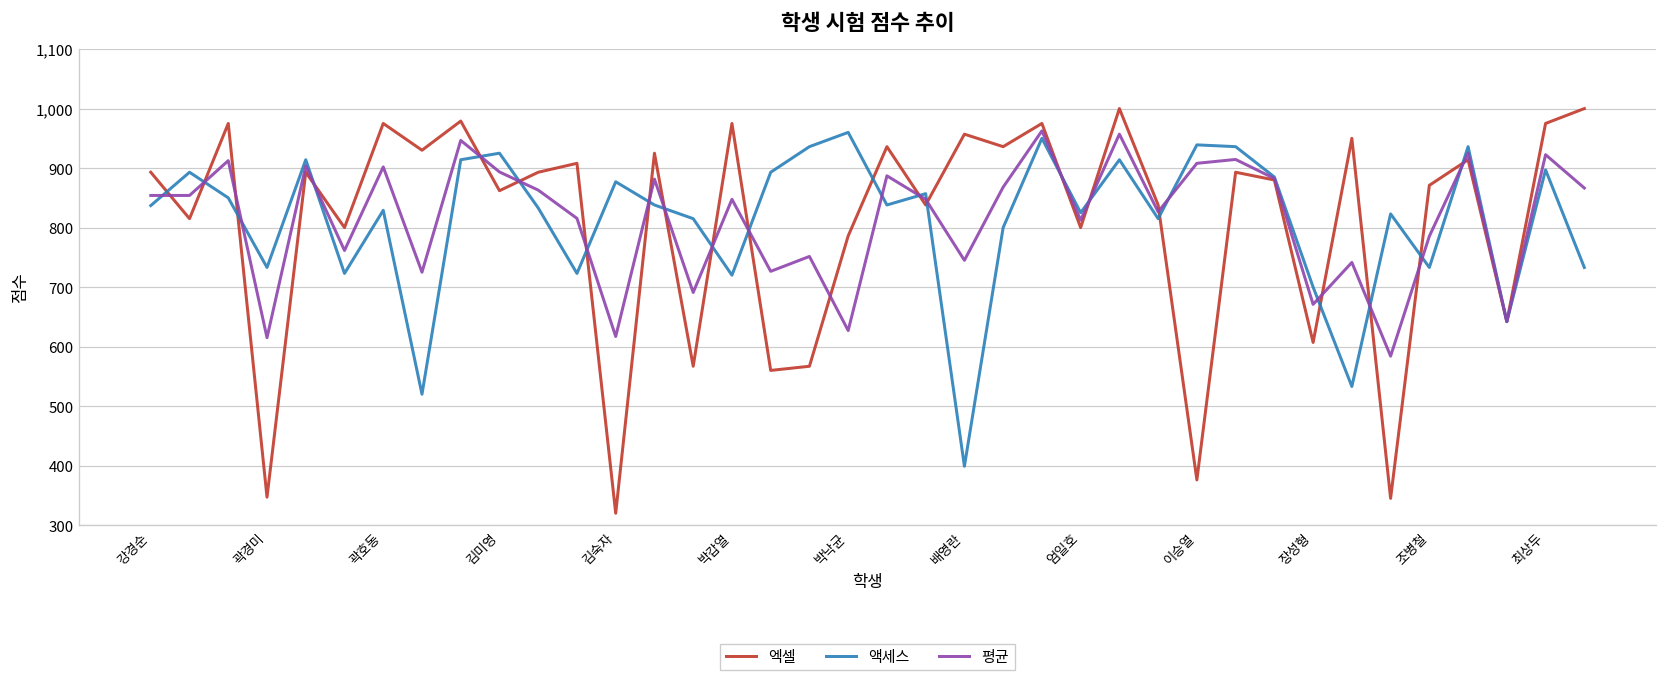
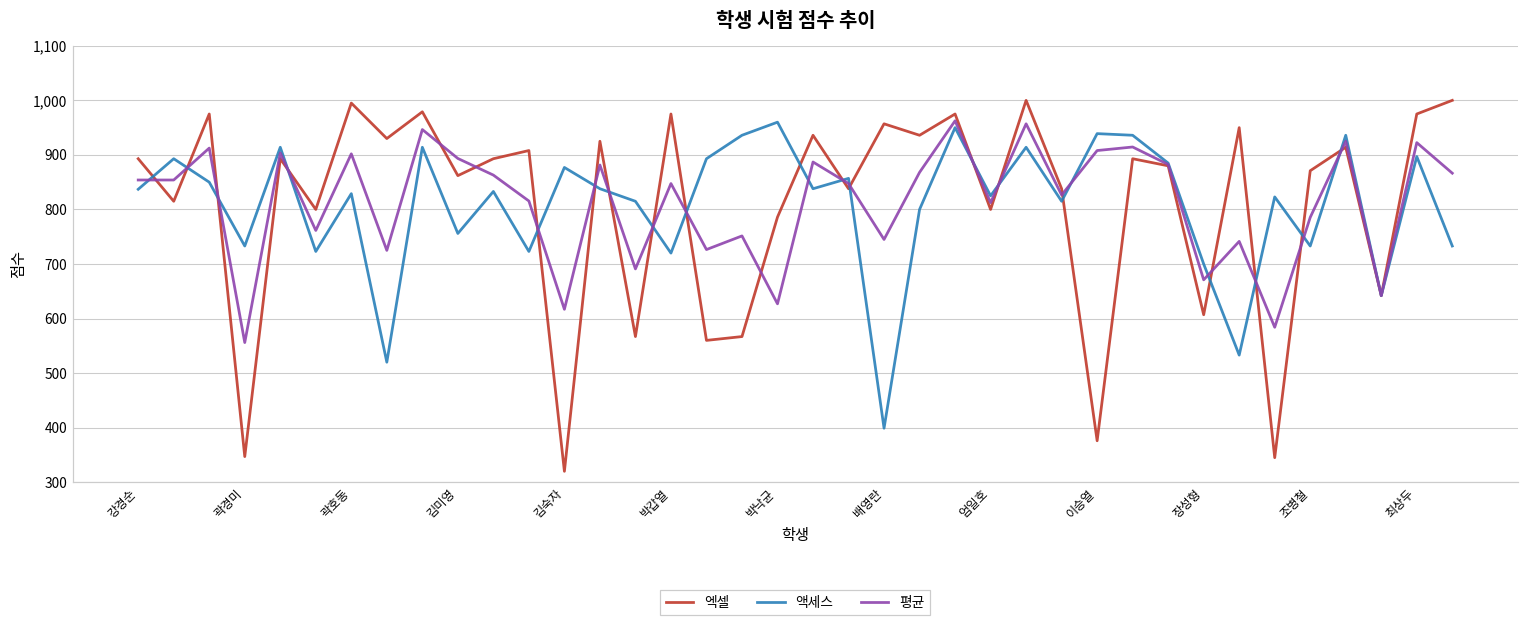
  {
    "엑셀": {
      "강경순": "890",
      "곽경미": "350",
-     "곽호동": "980",
+     "곽호동": "1,000",
      "김미영": "860",
      "김숙자": "320",
      "박갑열": "980",
      "박낙균": "790",
      "배영란": "960",
      "엄일호": "800",
      "이승열": "380",
      "장성형": "610",
      "조병철": "870",
      "최상두": "980"
    },
    "액세스": {
      "강경순": "840",
      "곽경미": "730",
      "곽호동": "830",
-     "김미영": "930",
+     "김미영": "760",
      "김숙자": "880",
      "박갑열": "720",
      "박낙균": "960",
      "배영란": "400",
      "엄일호": "830",
      "이승열": "940",
      "장성형": "700",
      "조병철": "730",
      "최상두": "900"
    },
    "평균": {
      "강경순": "850",
-     "곽경미": "620",
+     "곽경미": "560",
      "곽호동": "900",
      "김미영": "890",
      "김숙자": "620",
      "박갑열": "850",
      "박낙균": "630",
      "배영란": "750",
      "엄일호": "810",
      "이승열": "910",
      "장성형": "670",
      "조병철": "790",
      "최상두": "920"
    }
  }
